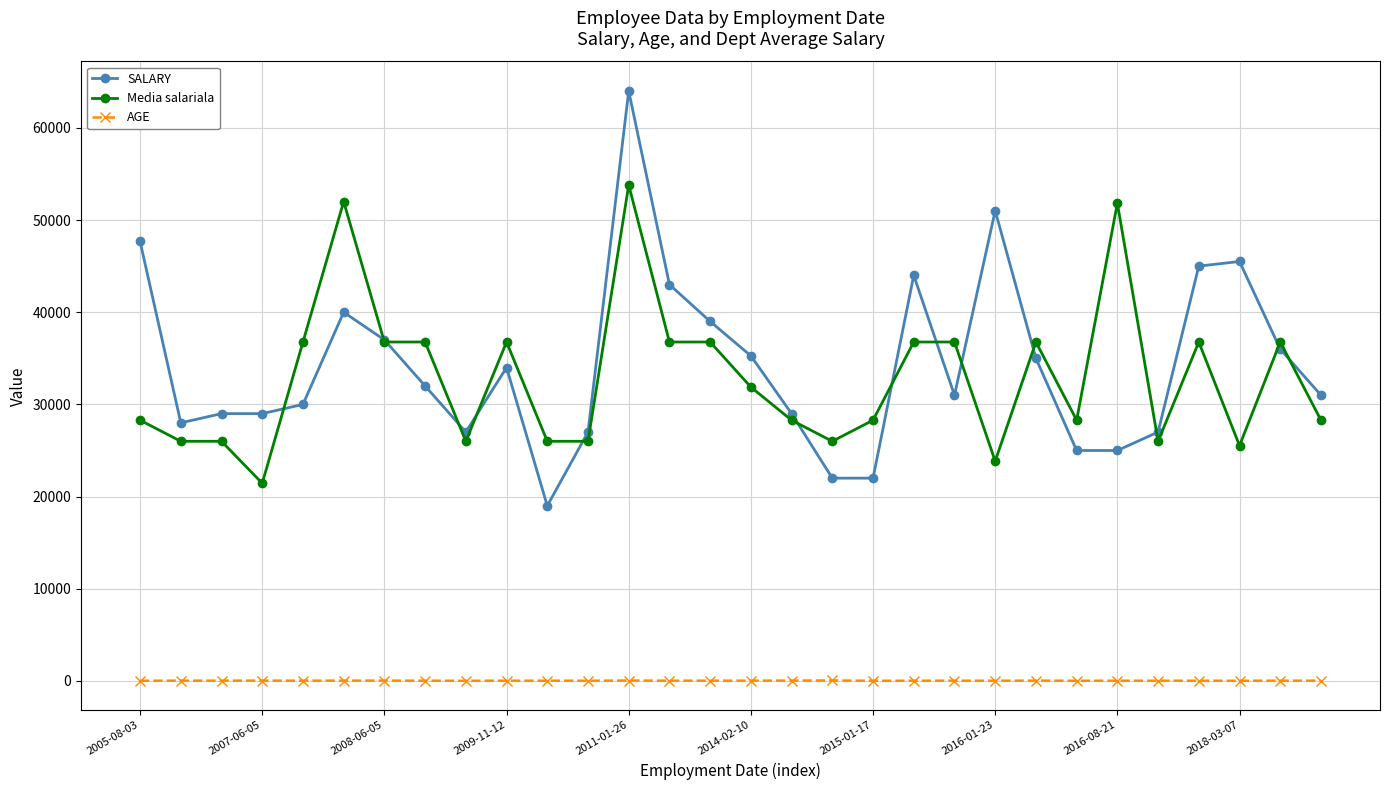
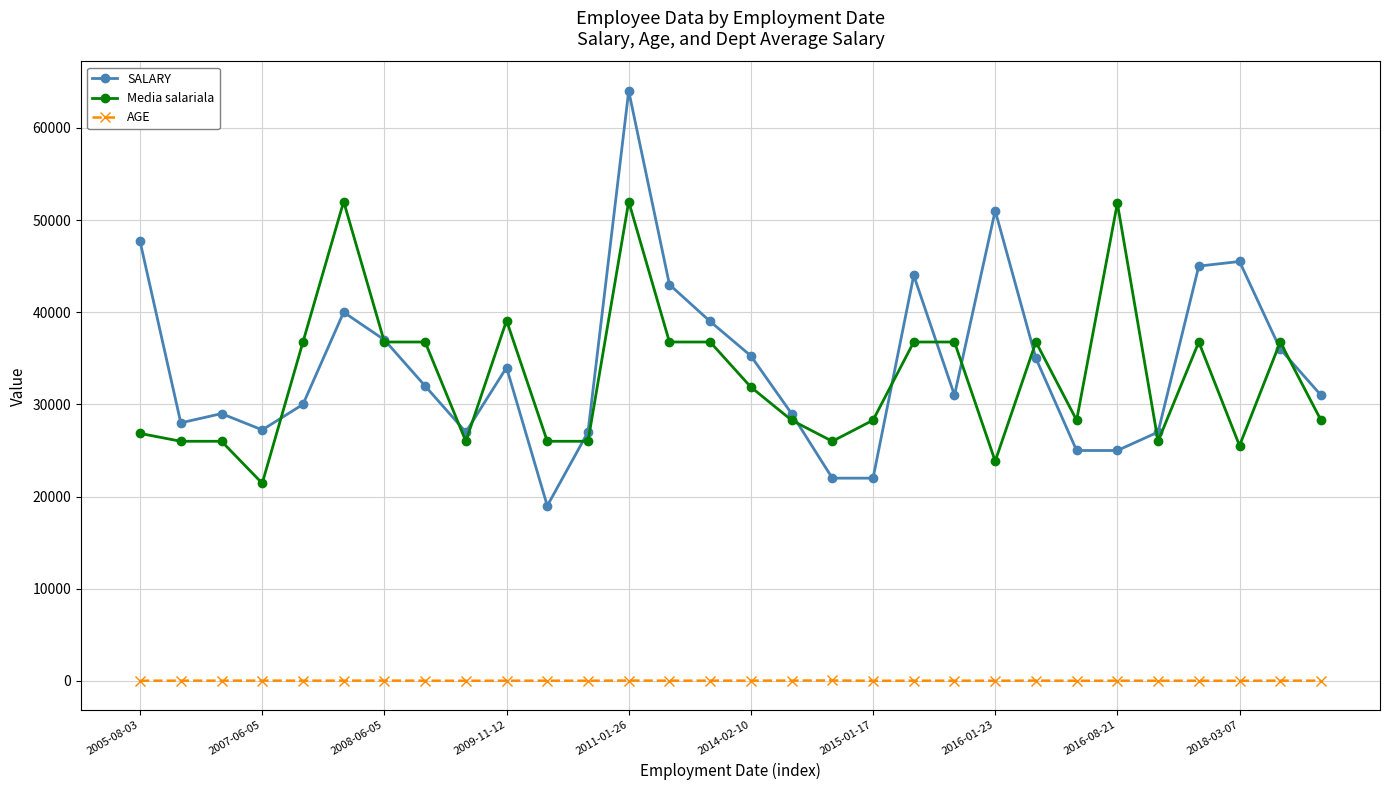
  {
    "SALARY": {
      "2005-08-03": 48000,
-     "2007-06-05": 29000,
+     "2007-06-05": 27000,
      "2009-11-12": 34000,
      "2011-01-26": 64000,
      "2014-02-10": 35000,
      "2015-01-17": 22000,
      "2016-01-23": 51000,
      "2016-08-21": 25000,
      "2018-03-07": 46000
    },
    "Media salariala": {
-     "2005-08-03": 28000,
+     "2005-08-03": 27000,
      "2007-06-05": 21000,
-     "2009-11-12": 37000,
-     "2011-01-26": 54000,
+     "2009-11-12": 39000,
+     "2011-01-26": 52000,
      "2014-02-10": 32000,
      "2015-01-17": 28000,
      "2016-01-23": 24000,
      "2016-08-21": 52000,
      "2018-03-07": 26000
    },
    "AGE": {
      "2005-08-03": 0,
      "2007-06-05": 0,
      "2008-06-05": 0,
      "2009-11-12": 0,
      "2011-01-26": 0,
      "2014-02-10": 0,
      "2015-01-17": 0,
      "2016-01-23": 0,
      "2016-08-21": 0,
      "2018-03-07": 0
    }
  }
